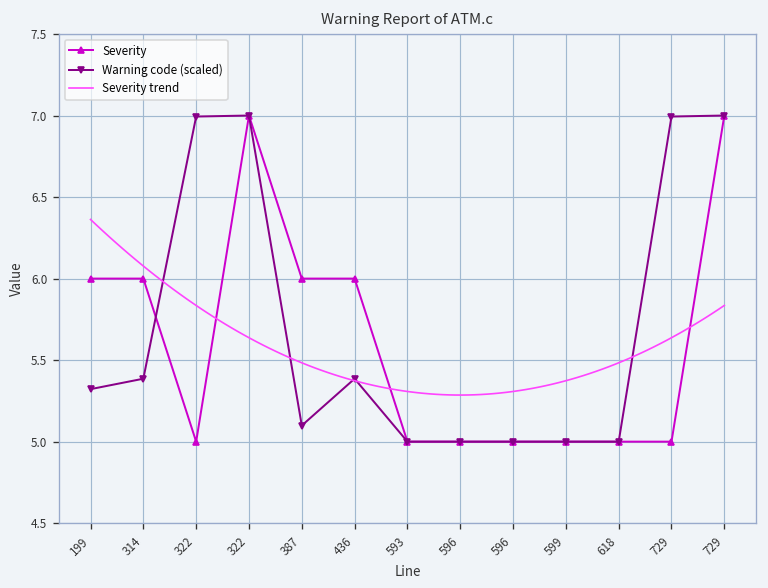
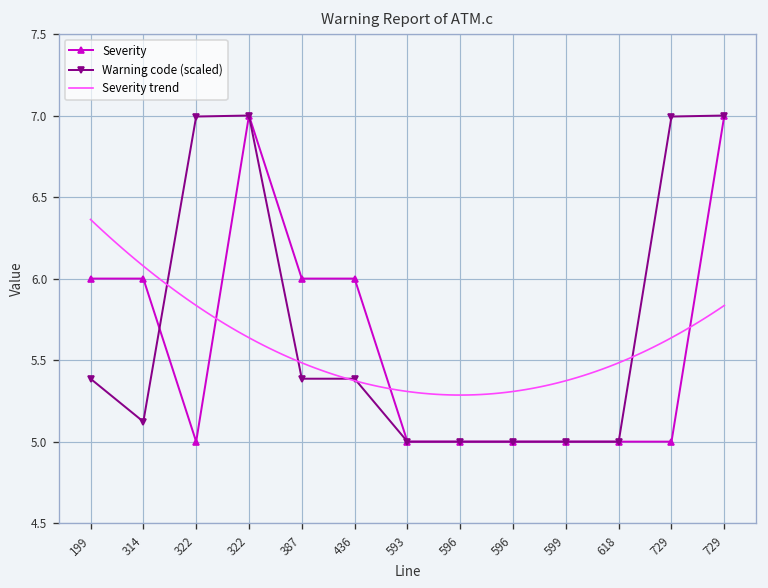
  {
    "Severity": {
      "199": 6.00,
      "314": 6.00,
      "387": 6.00,
      "436": 6.00
    },
    "Warning code (scaled)": {
-     "199": 5.32,
-     "314": 5.39,
-     "387": 5.10
+     "199": 5.39,
+     "314": 5.12,
+     "387": 5.39
    },
    "Severity trend": {
      "199": 6.36,
      "387": 5.48,
      "596": 5.31,
      "729": 5.84
    }
  }
